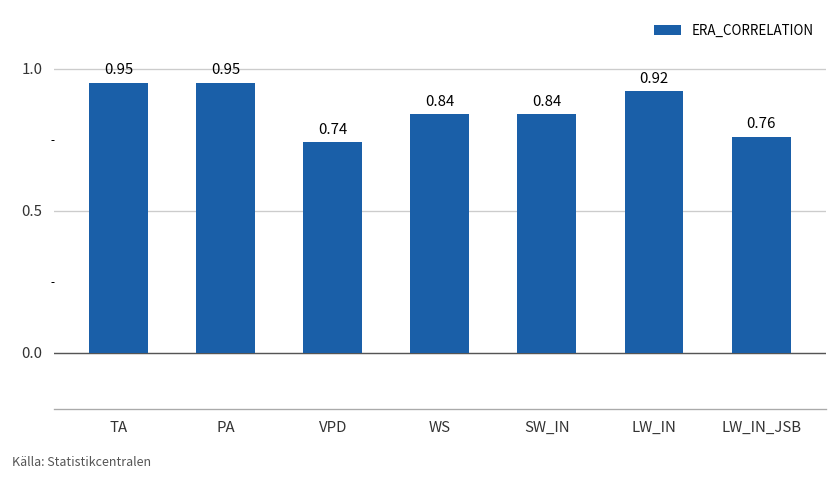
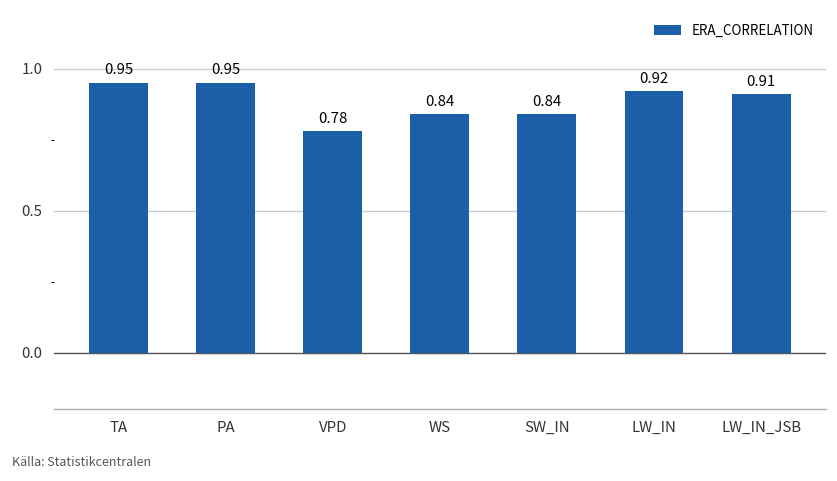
  {
    "TA": 0.95,
    "PA": 0.95,
-   "VPD": 0.74,
+   "VPD": 0.78,
    "WS": 0.84,
    "SW_IN": 0.84,
    "LW_IN": 0.92,
-   "LW_IN_JSB": 0.76
+   "LW_IN_JSB": 0.91
  }
